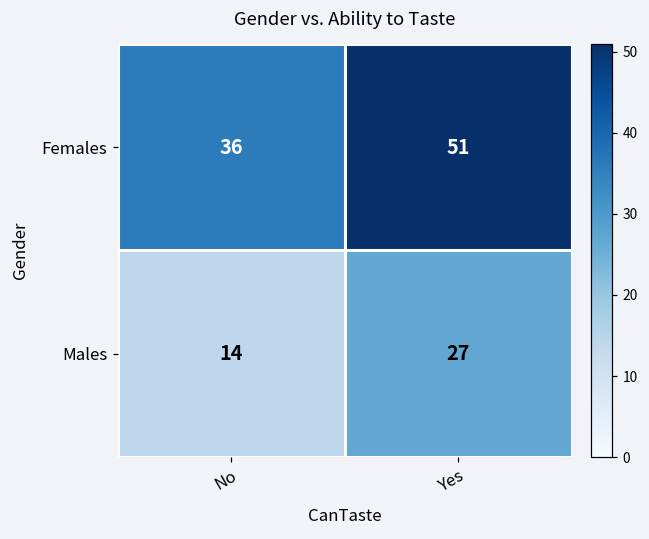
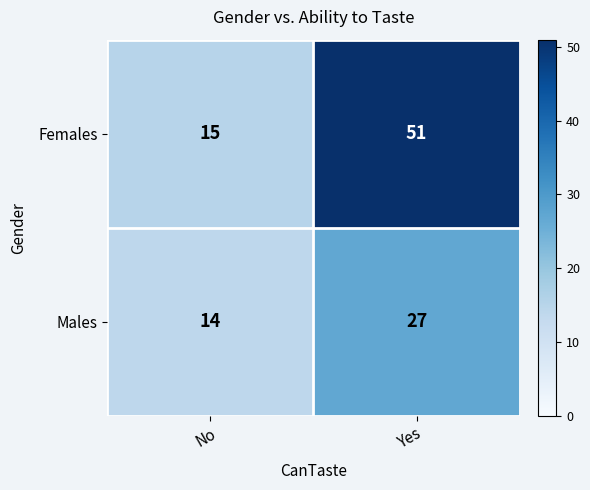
  {
    "Females": {
-     "No": 36,
+     "No": 15,
      "Yes": 51
    },
    "Males": {
      "No": 14,
      "Yes": 27
    }
  }
